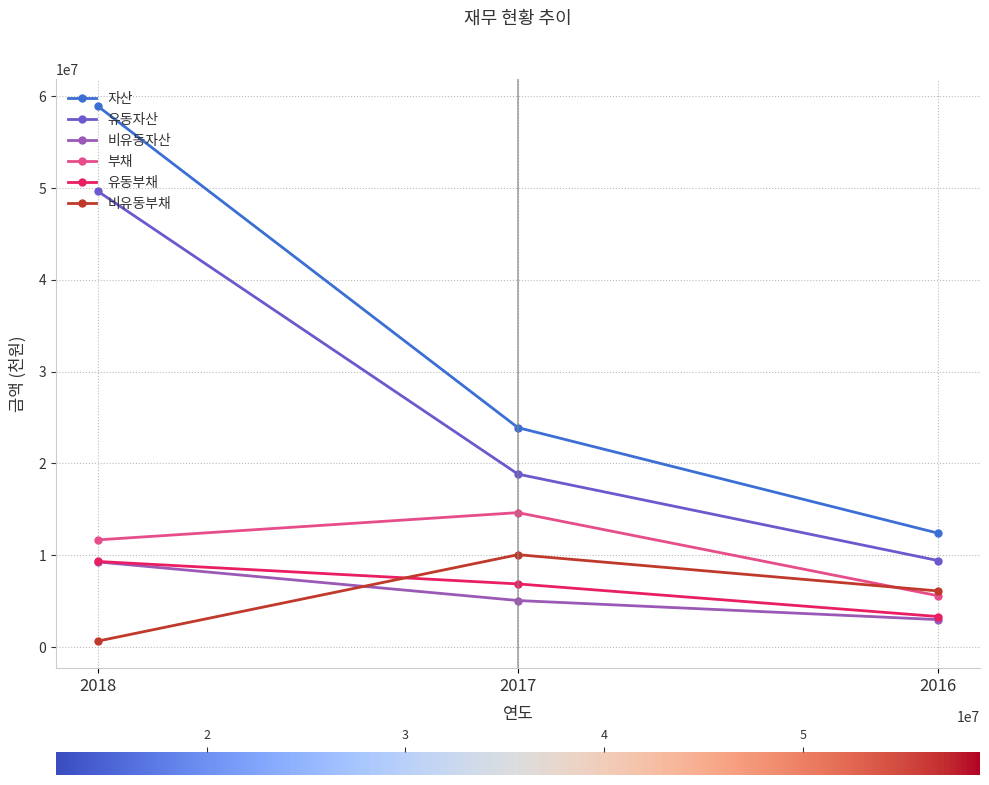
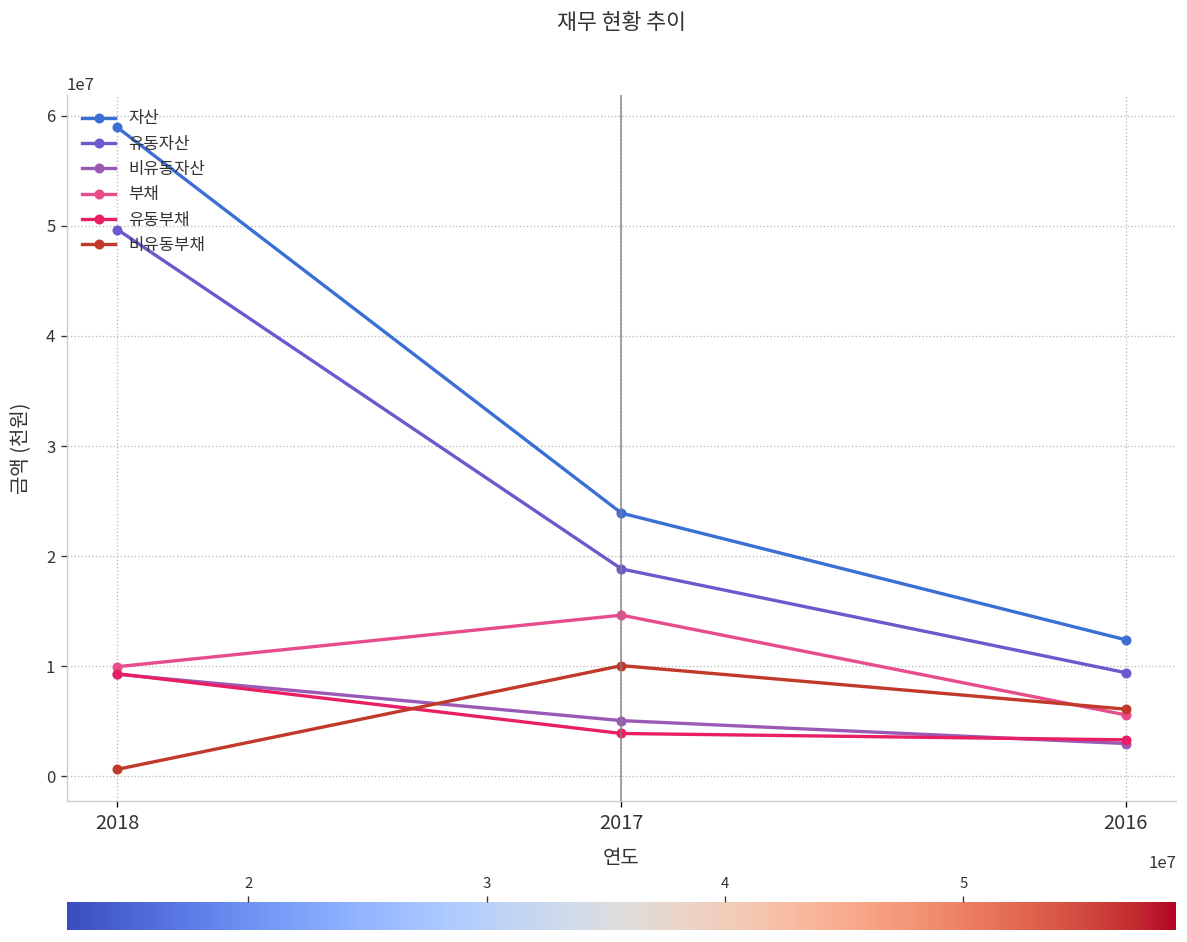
  {
    "부채": {
-     "2018": 12000000,
+     "2018": 10000000,
      "2017": 15000000,
      "2016": 6000000
    },
    "유동부채": {
-     "2017": 7000000,
+     "2017": 4000000,
      "2016": 3000000
    },
    "비유동부채": {
      "2018": 1000000,
      "2017": 10000000,
      "2016": 6000000
    }
  }
